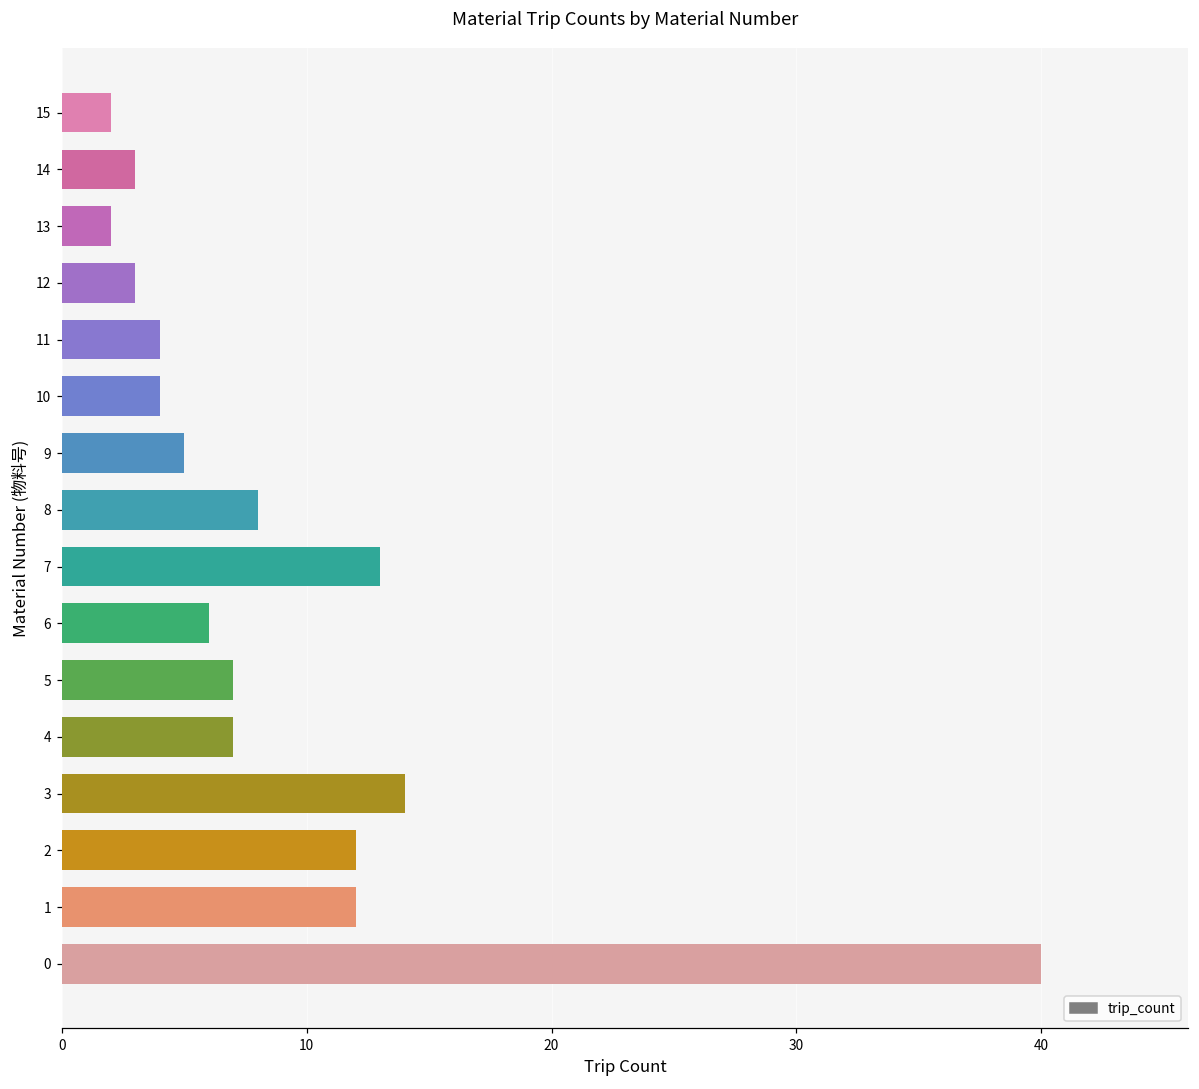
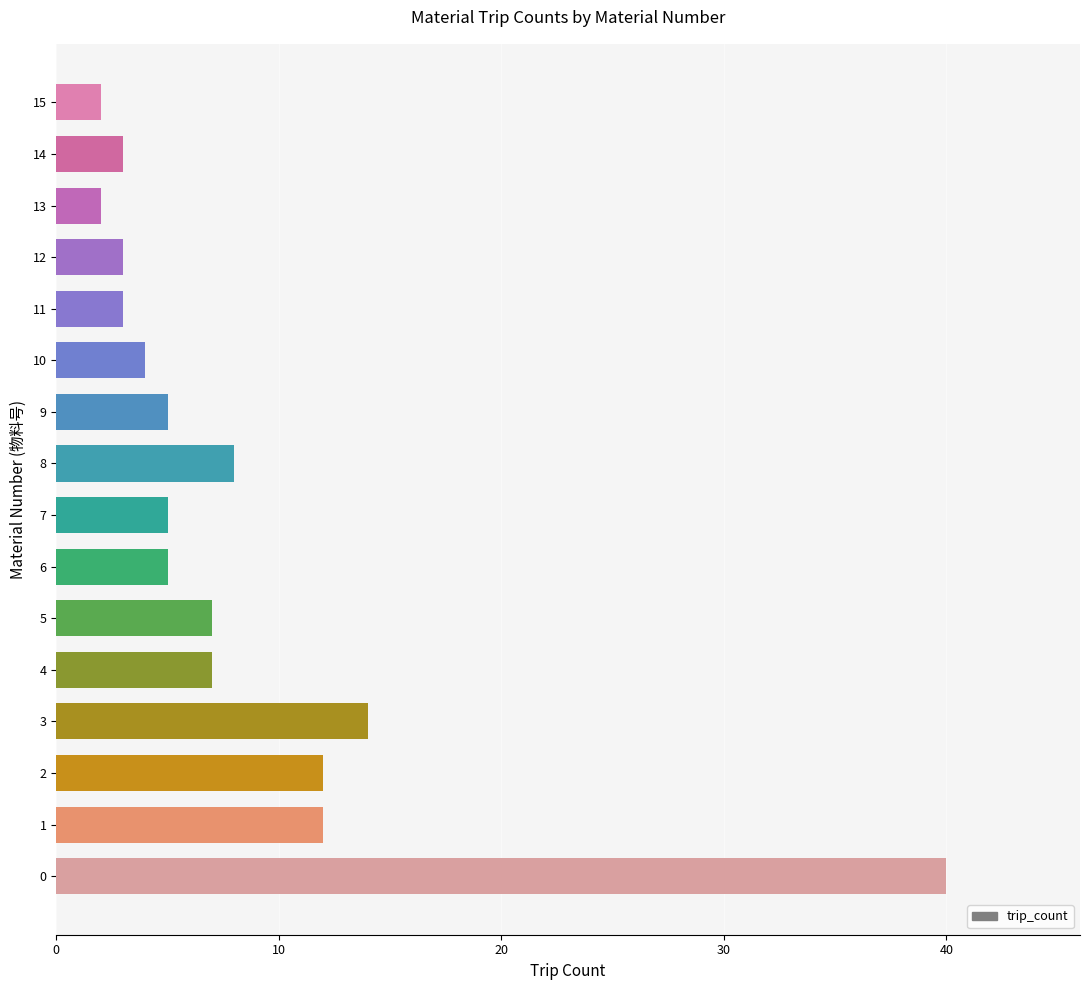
  {
    "15": 2,
    "14": 3,
    "13": 2,
    "12": 3,
-   "11": 4,
+   "11": 3,
    "10": 4,
    "9": 5,
    "8": 8,
-   "7": 13,
-   "6": 6,
+   "7": 5,
+   "6": 5,
    "5": 7,
    "4": 7,
    "3": 14,
    "2": 12,
    "1": 12,
    "0": 40
  }
